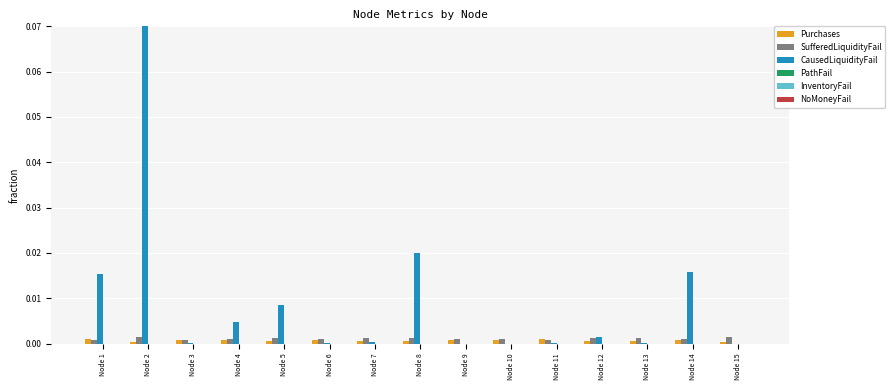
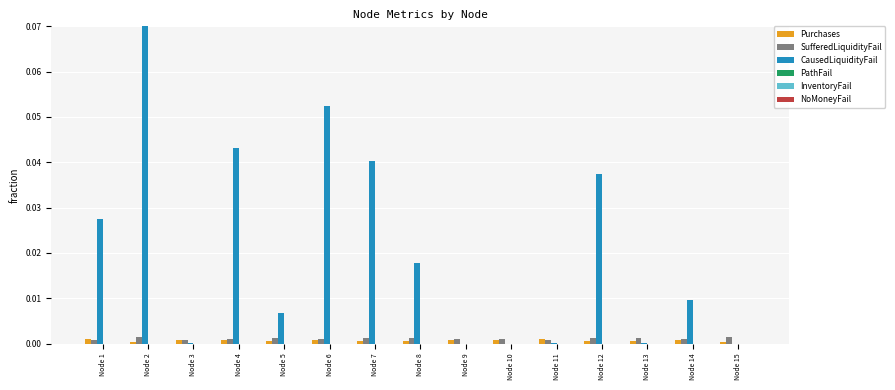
  {
    "Purchases": {
      "Node 1": 0.001,
      "Node 3": 0.001,
      "Node 4": 0.001,
      "Node 5": 0.001,
      "Node 6": 0.001,
      "Node 7": 0.001,
      "Node 8": 0.001,
      "Node 9": 0.001,
      "Node 10": 0.001,
      "Node 11": 0.001,
      "Node 12": 0.001,
      "Node 13": 0.001,
      "Node 14": 0.001
    },
    "SufferedLiquidityFail": {
      "Node 1": 0.001,
      "Node 2": 0.001,
      "Node 3": 0.001,
      "Node 4": 0.001,
      "Node 5": 0.001,
      "Node 6": 0.001,
      "Node 7": 0.001,
      "Node 8": 0.001,
      "Node 9": 0.001,
      "Node 10": 0.001,
      "Node 11": 0.001,
      "Node 12": 0.001,
      "Node 13": 0.001,
      "Node 14": 0.001,
      "Node 15": 0.002
    },
    "CausedLiquidityFail": {
-     "Node 1": 0.015,
+     "Node 1": 0.028,
      "Node 2": 0.070,
-     "Node 4": 0.005,
-     "Node 5": 0.009,
-     "Node 6": 0.000,
-     "Node 7": 0.000,
-     "Node 8": 0.020,
+     "Node 4": 0.043,
+     "Node 5": 0.007,
+     "Node 6": 0.052,
+     "Node 7": 0.040,
+     "Node 8": 0.018,
      "Node 9": 0.000,
      "Node 10": 0.000,
-     "Node 12": 0.001,
-     "Node 14": 0.016,
+     "Node 12": 0.037,
+     "Node 14": 0.010,
      "Node 15": 0.000
    },
    "PathFail": {
      "Node 1": 0.000,
      "Node 2": 0.000,
      "Node 3": 0.000,
      "Node 4": 0.000,
      "Node 5": 0.000,
      "Node 6": 0.000,
      "Node 7": 0.000,
      "Node 8": 0.000,
      "Node 9": 0.000,
      "Node 10": 0.000,
      "Node 11": 0.000,
      "Node 12": 0.000,
      "Node 13": 0.000,
      "Node 14": 0.000,
      "Node 15": 0.000
    },
    "InventoryFail": {
      "Node 1": 0.000,
      "Node 2": 0.000,
      "Node 3": 0.000,
      "Node 4": 0.000,
      "Node 5": 0.000,
      "Node 6": 0.000,
      "Node 7": 0.000,
      "Node 8": 0.000,
      "Node 9": 0.000,
      "Node 10": 0.000,
      "Node 11": 0.000,
      "Node 12": 0.000,
      "Node 13": 0.000,
      "Node 14": 0.000,
      "Node 15": 0.000
    },
    "NoMoneyFail": {
      "Node 1": 0.000,
      "Node 2": 0.000,
      "Node 3": 0.000,
      "Node 4": 0.000,
      "Node 5": 0.000,
      "Node 6": 0.000,
      "Node 7": 0.000,
      "Node 8": 0.000,
      "Node 9": 0.000,
      "Node 10": 0.000,
      "Node 11": 0.000,
      "Node 12": 0.000,
      "Node 13": 0.000,
      "Node 14": 0.000,
      "Node 15": 0.000
    }
  }
